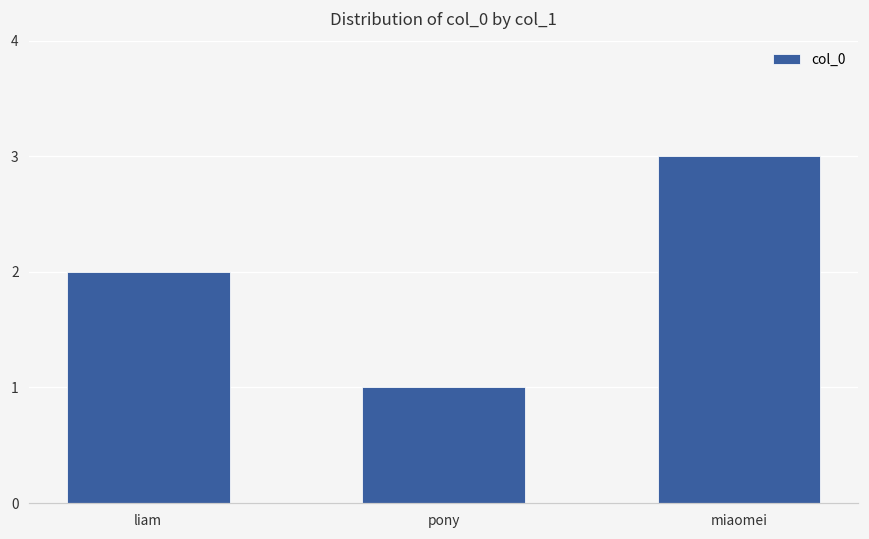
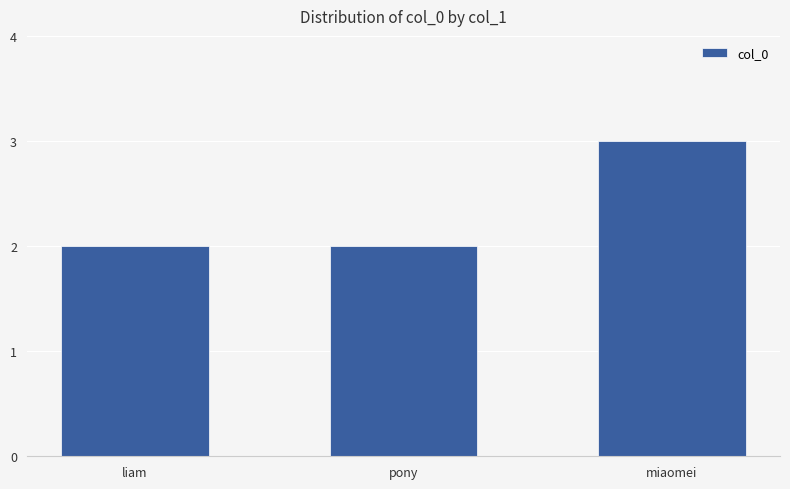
  {
    "liam": 2,
-   "pony": 1,
+   "pony": 2,
    "miaomei": 3
  }
